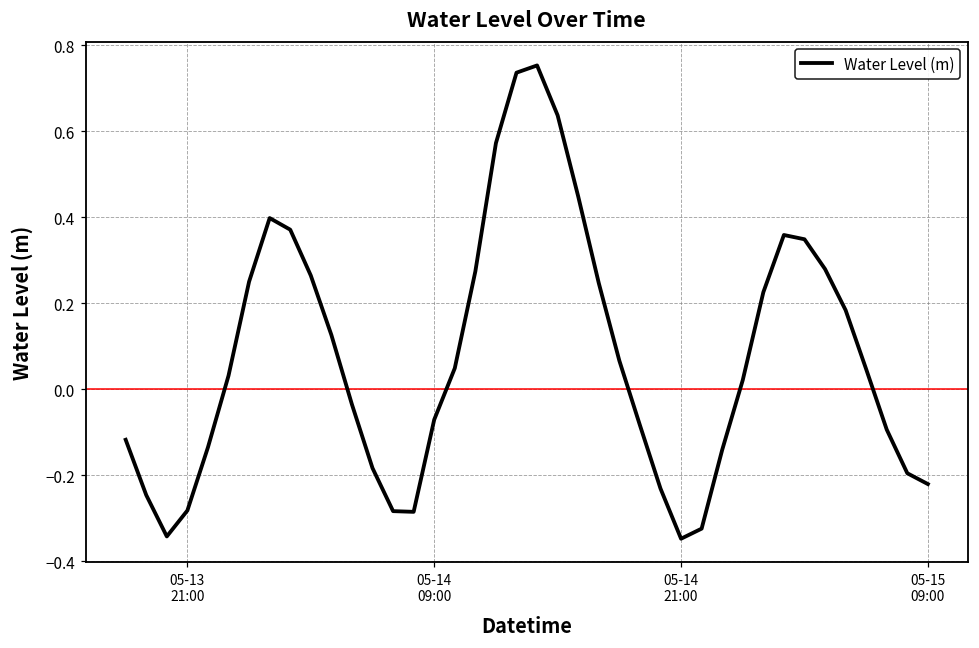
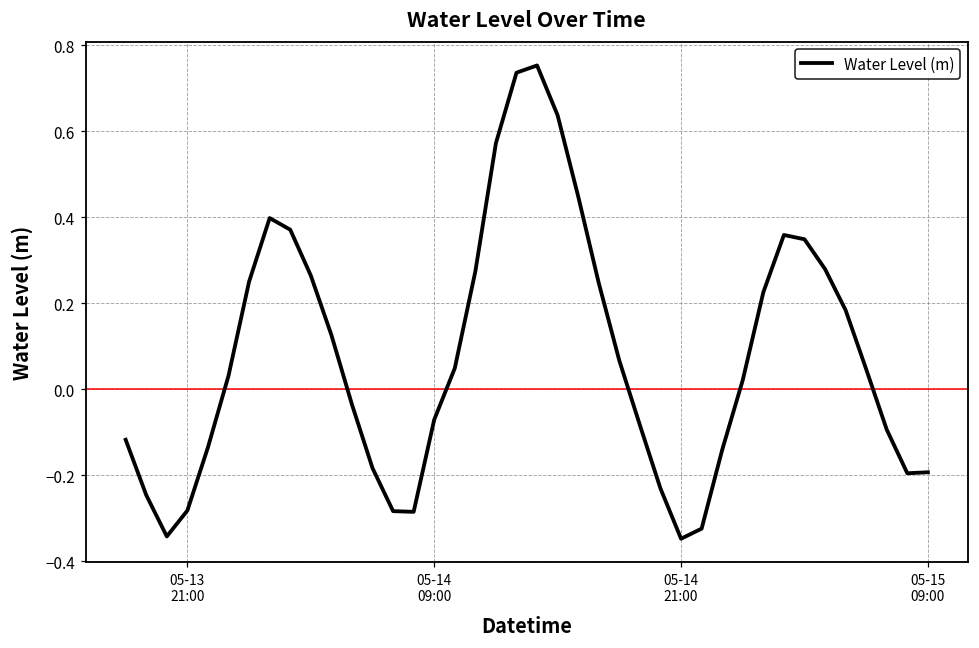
  {
    "05-13 21:00": -0.28,
    "05-14 09:00": -0.07,
    "05-14 21:00": -0.35,
-   "05-15 09:00": -0.22
+   "05-15 09:00": -0.19
  }
